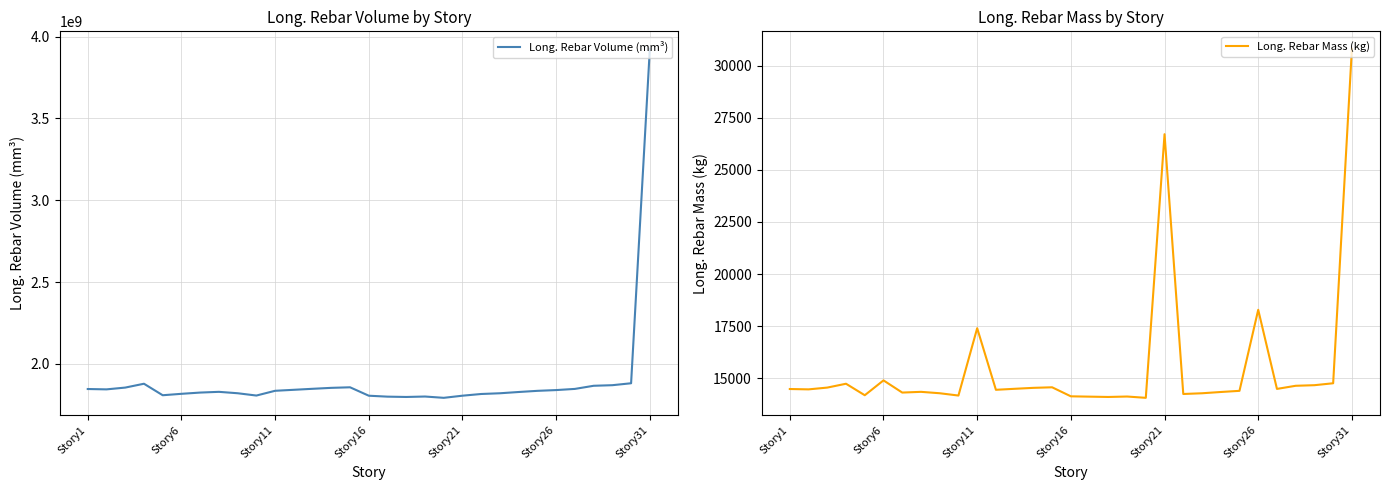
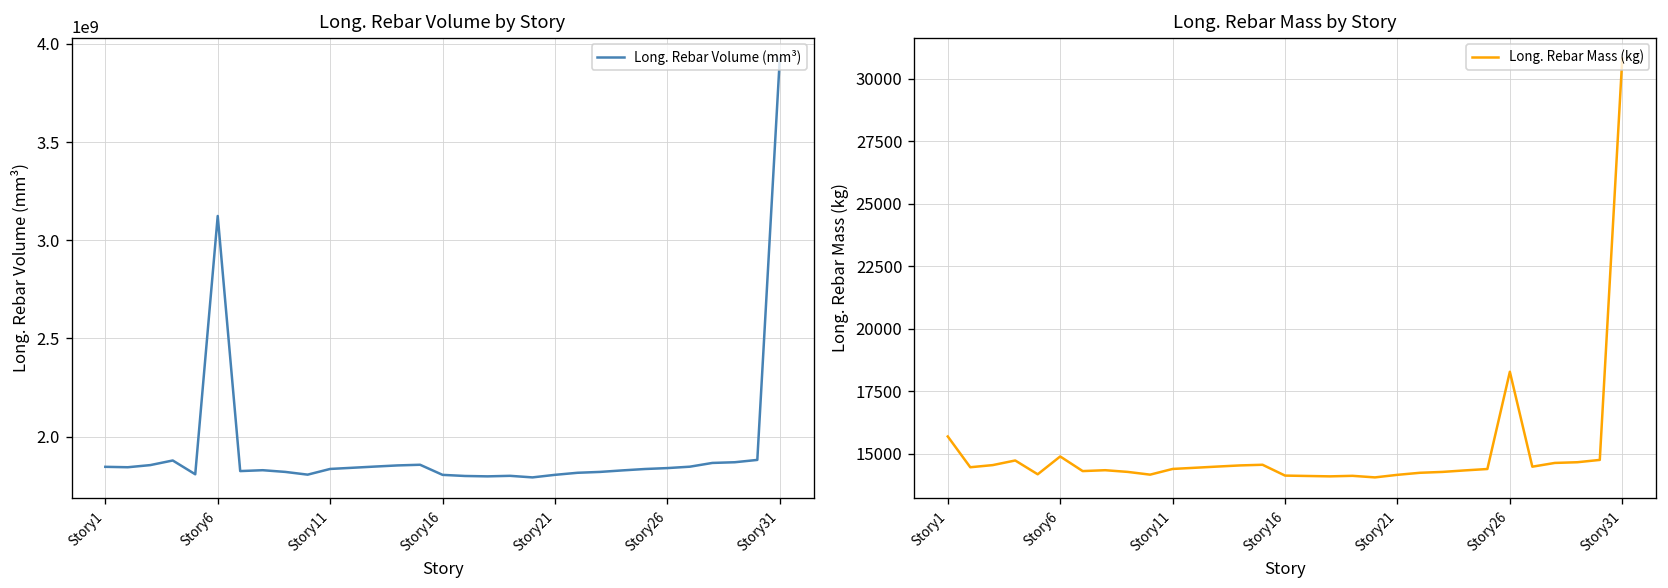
  {
    "Long. Rebar Volume by Story": {
      "Story1": 1850000000,
-     "Story6": 1820000000,
+     "Story6": 3120000000,
      "Story11": 1840000000,
      "Story16": 1800000000,
      "Story21": 1810000000,
      "Story26": 1840000000
    },
    "Long. Rebar Mass by Story": {
-     "Story1": 14500,
+     "Story1": 15700,
      "Story6": 14900,
-     "Story11": 17400,
+     "Story11": 14400,
      "Story16": 14100,
-     "Story21": 26700,
+     "Story21": 14200,
      "Story26": 18300
    }
  }
